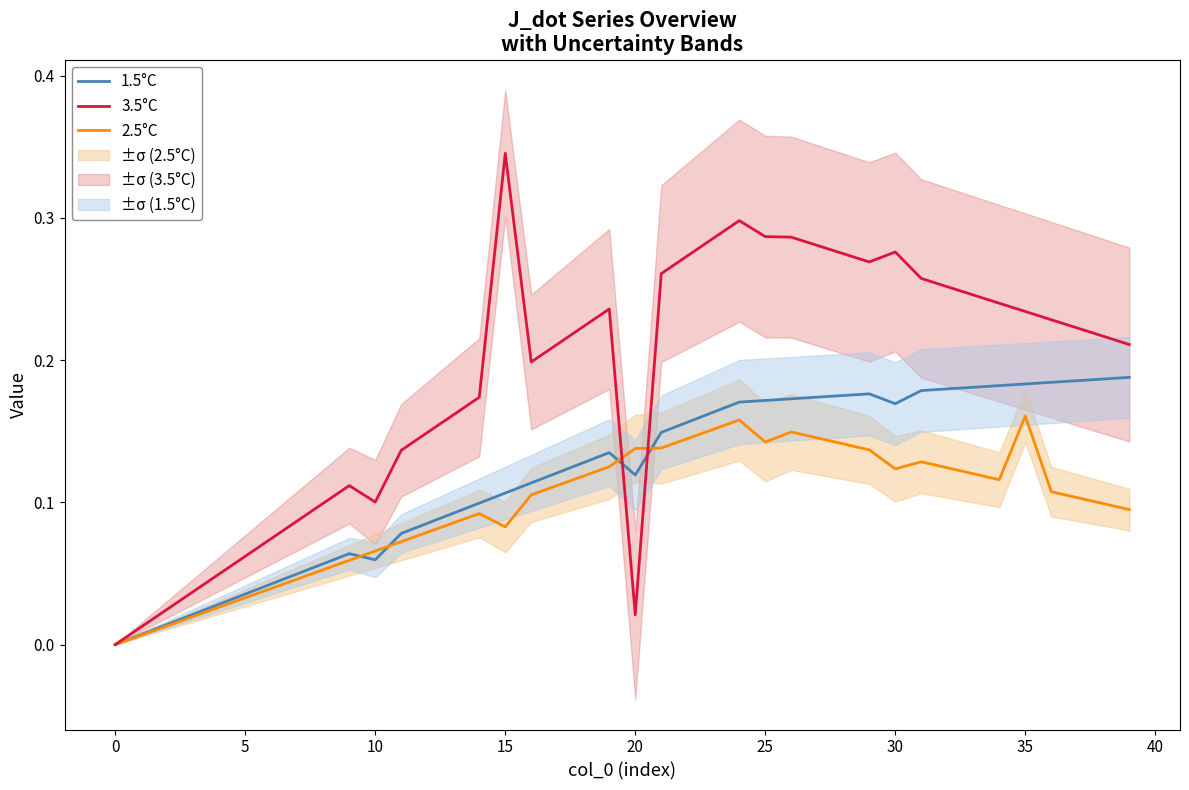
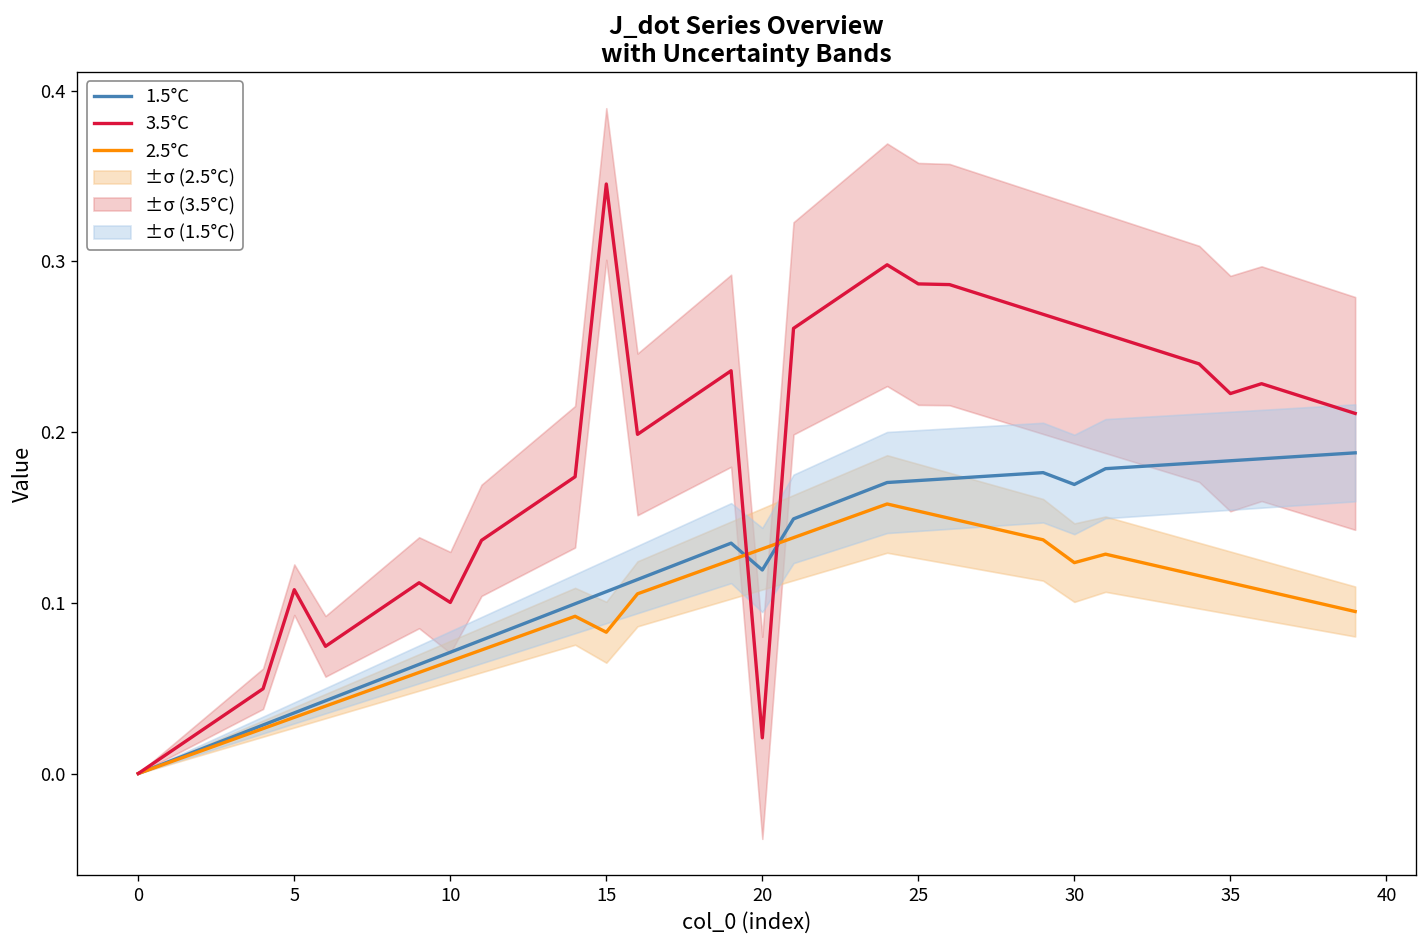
  {
    "1.5°C": {
      "5": 0.036,
-     "10": 0.060,
+     "10": 0.071,
      "15": 0.107,
      "20": 0.119,
      "30": 0.169,
      "35": 0.183
    },
    "2.5°C": {
      "5": 0.033,
      "10": 0.066,
      "15": 0.083,
-     "20": 0.138,
-     "25": 0.142,
+     "20": 0.132,
+     "25": 0.154,
      "30": 0.124,
-     "35": 0.161
+     "35": 0.112
    },
    "3.5°C": {
-     "5": 0.062,
+     "5": 0.108,
      "10": 0.100,
      "15": 0.345,
      "20": 0.021,
      "25": 0.287,
-     "30": 0.276,
-     "35": 0.234
+     "30": 0.263,
+     "35": 0.223
    }
  }
